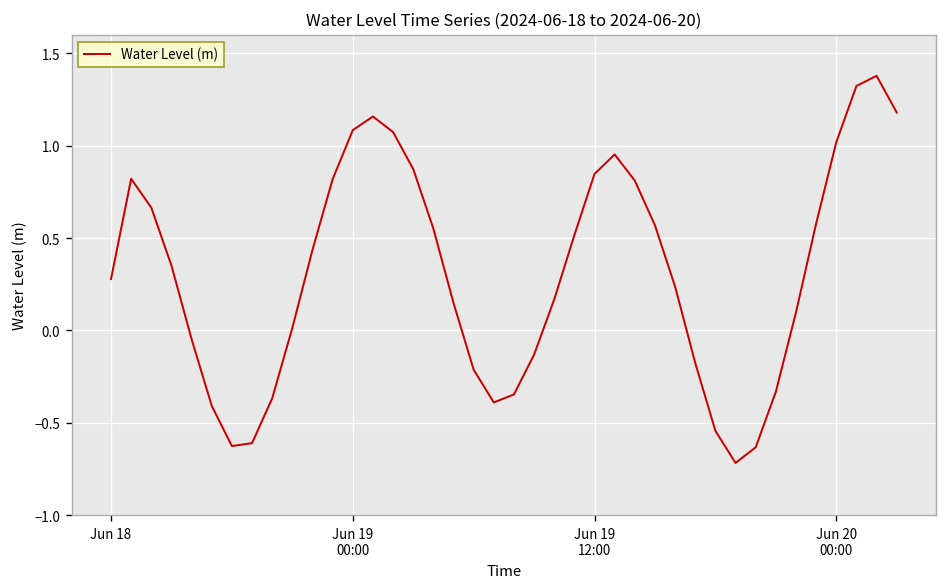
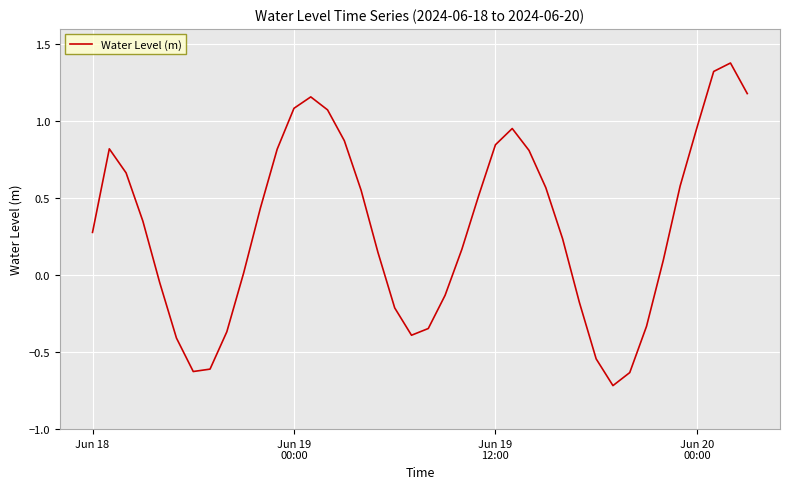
  {
    "Jun 18": 0.28,
    "Jun 19 00:00": 1.08,
    "Jun 19 12:00": 0.85,
-   "Jun 20 00:00": 1.02
+   "Jun 20 00:00": 0.96
  }
